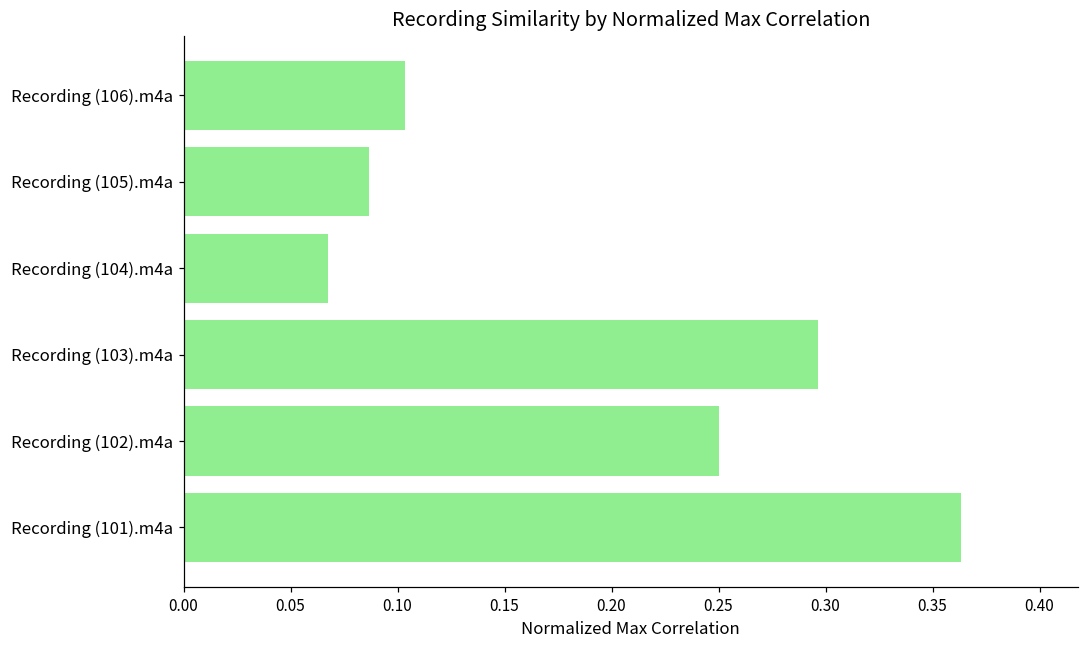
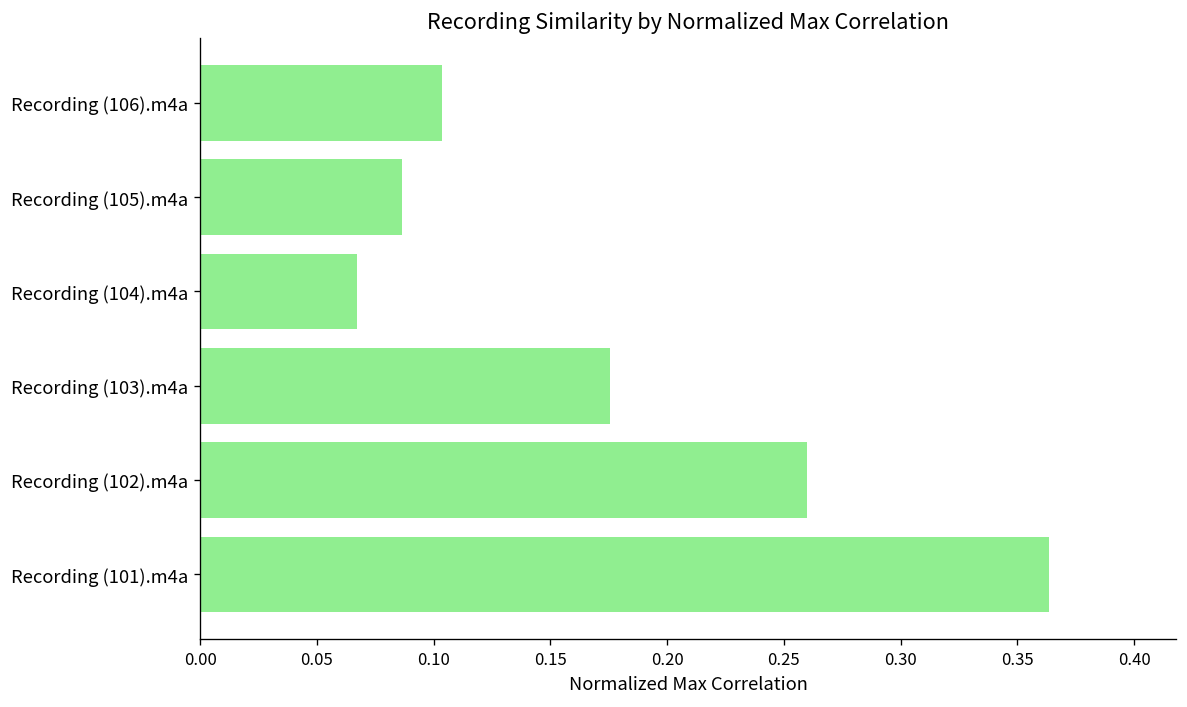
  {
    "Recording (106).m4a": 0.104,
    "Recording (105).m4a": 0.086,
    "Recording (104).m4a": 0.067,
-   "Recording (103).m4a": 0.296,
-   "Recording (102).m4a": 0.25,
+   "Recording (103).m4a": 0.176,
+   "Recording (102).m4a": 0.26,
    "Recording (101).m4a": 0.363
  }
